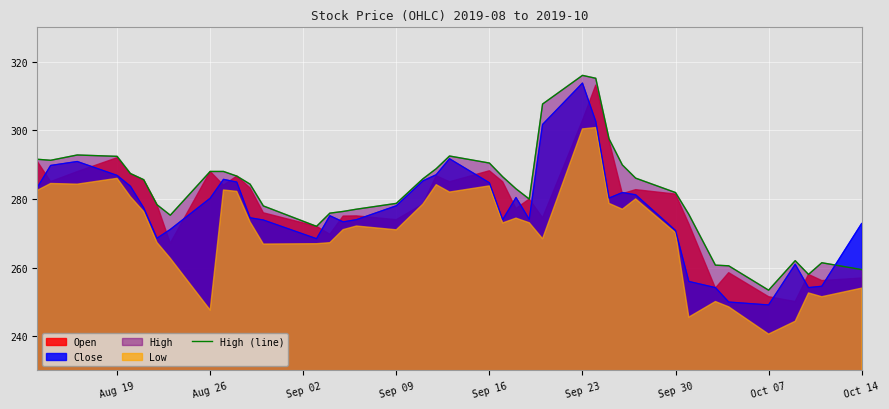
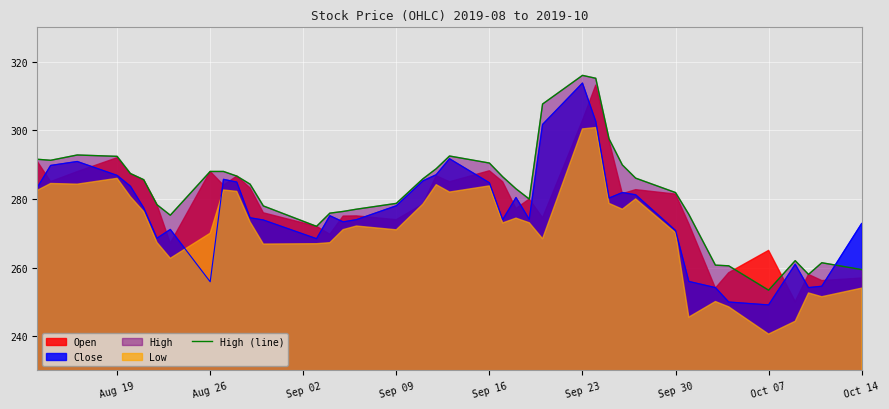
  {
    "Open": {
      "Sep 09": 274,
      "Sep 16": 288,
      "Sep 23": 303,
-     "Oct 07": 252,
+     "Oct 07": 265,
      "Oct 14": 257
    },
    "Close": {
      "Aug 19": 287,
-     "Aug 26": 280,
+     "Aug 26": 256,
      "Sep 16": 285,
      "Sep 23": 314,
      "Oct 07": 249,
      "Oct 14": 273
    },
    "High": {
      "Sep 16": 290,
      "Sep 23": 316,
      "Oct 07": 253,
      "Oct 14": 259
    },
    "Low": {
      "Aug 19": 286,
-     "Aug 26": 248,
+     "Aug 26": 270,
      "Sep 09": 271,
      "Sep 16": 284,
      "Sep 23": 300,
      "Oct 07": 241,
      "Oct 14": 254
    }
  }
